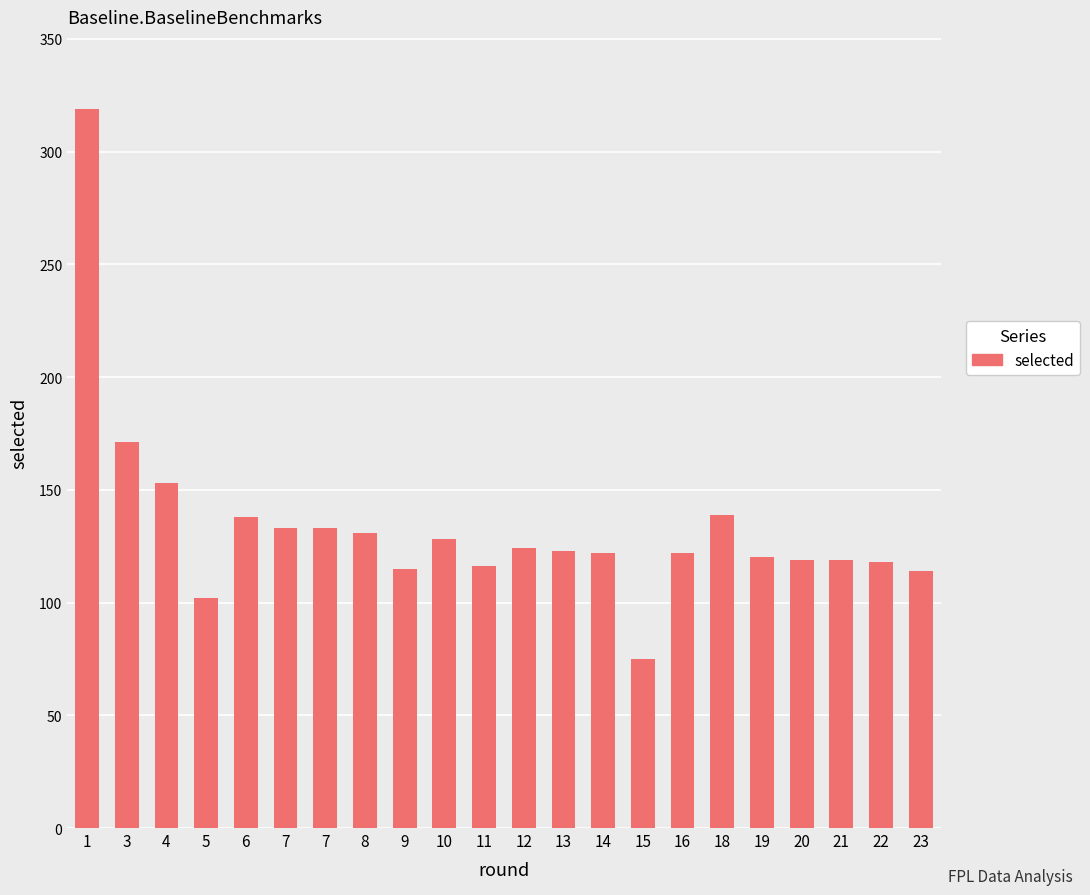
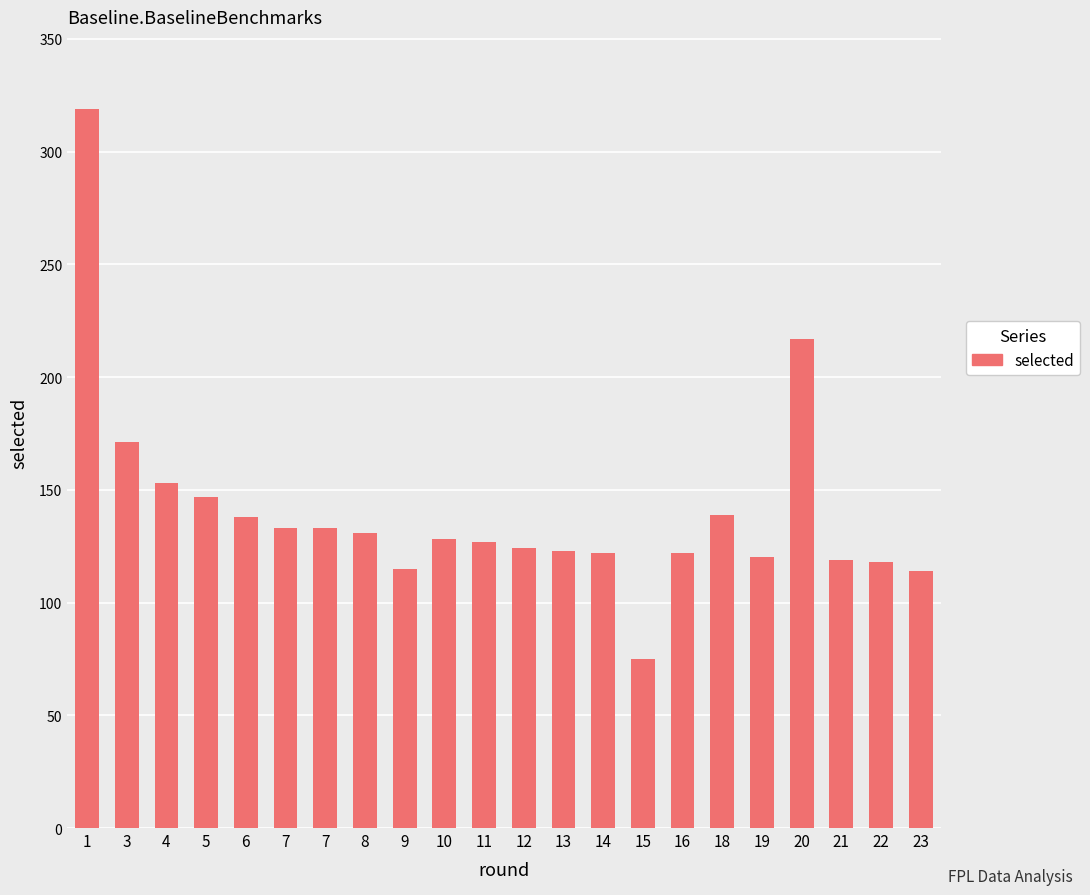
  {
    "1": 319,
    "3": 171,
    "4": 153,
-   "5": 102,
+   "5": 147,
    "6": 138,
    "8": 131,
    "9": 115,
    "10": 128,
-   "11": 116,
+   "11": 127,
    "12": 124,
    "13": 123,
    "14": 122,
    "15": 75,
    "16": 122,
    "18": 139,
    "19": 120,
-   "20": 119,
+   "20": 217,
    "21": 119,
    "22": 118,
    "23": 114
  }
